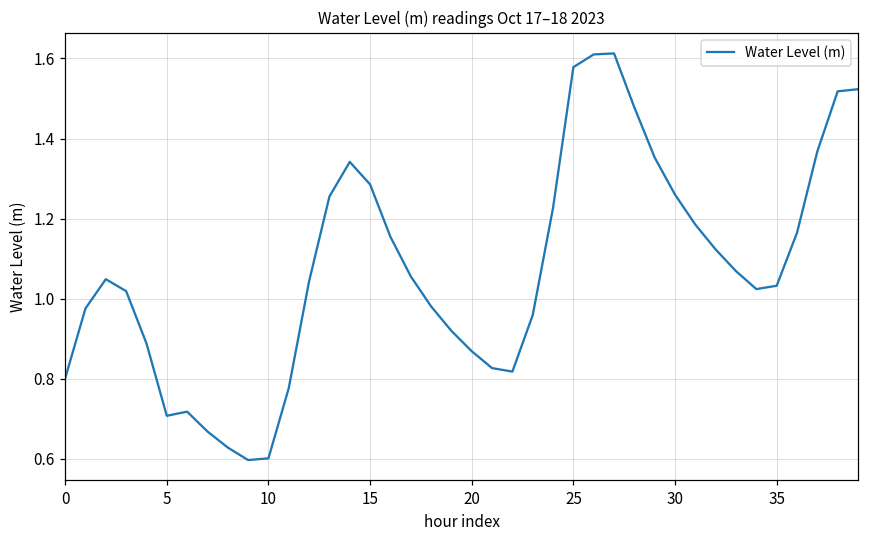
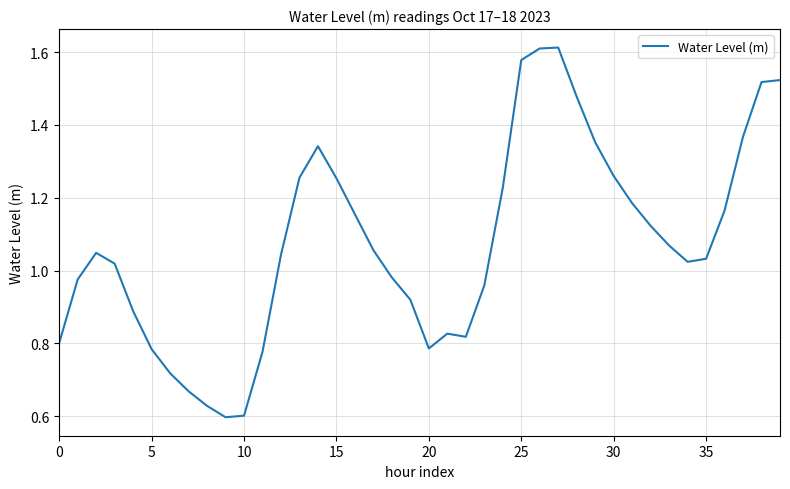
  {
    "0": 0.80,
-   "5": 0.71,
+   "5": 0.78,
    "10": 0.60,
-   "15": 1.29,
-   "20": 0.87,
+   "15": 1.25,
+   "20": 0.79,
    "25": 1.58,
    "30": 1.26,
    "35": 1.03
  }
